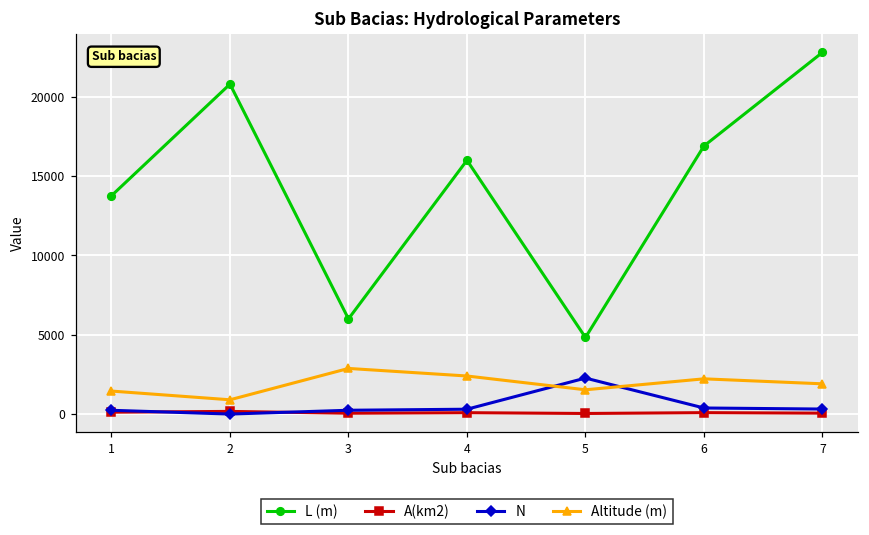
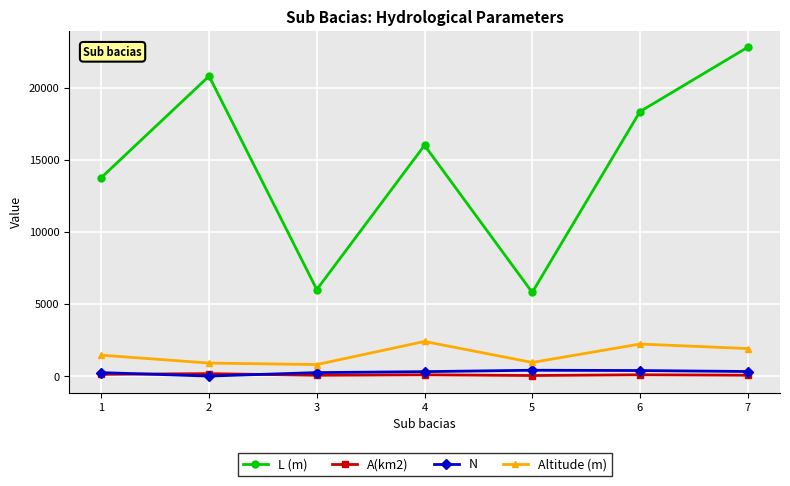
  {
    "L (m)": {
      "1": 13800,
      "2": 20800,
      "3": 6000,
      "4": 16000,
-     "5": 4800,
-     "6": 16900,
+     "5": 5800,
+     "6": 18300,
      "7": 22800
    },
    "A(km2)": {
      "3": 100,
      "4": 100,
      "5": 0,
      "6": 100,
      "7": 100
    },
    "N": {
      "3": 200,
      "4": 300,
-     "5": 2300,
+     "5": 400,
      "6": 400,
      "7": 300
    },
    "Altitude (m)": {
      "1": 1500,
      "2": 900,
-     "3": 2900,
+     "3": 800,
      "4": 2400,
-     "5": 1500,
+     "5": 900,
      "6": 2200,
      "7": 1900
    }
  }
